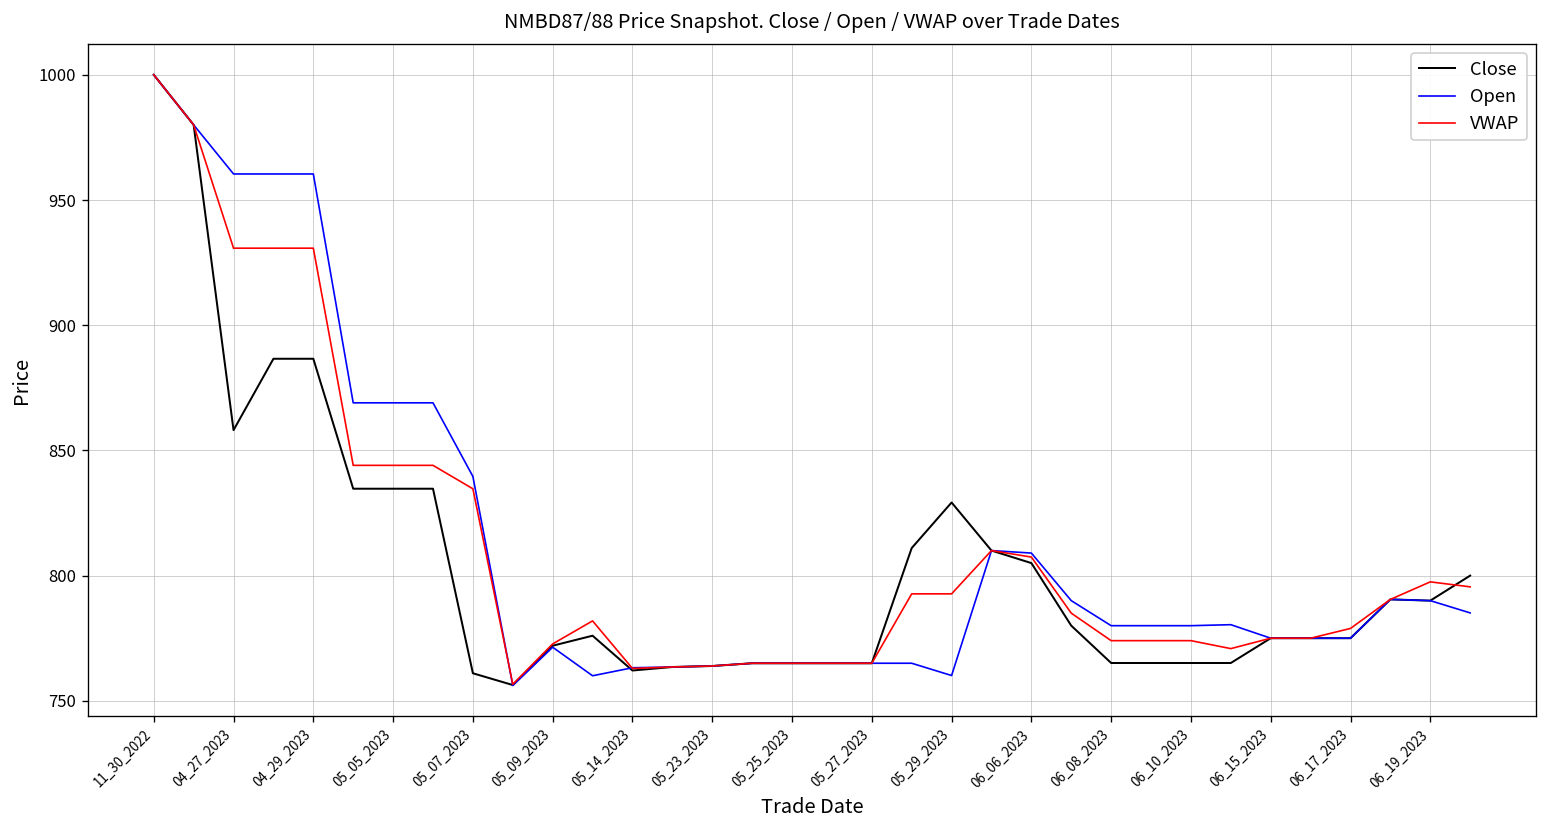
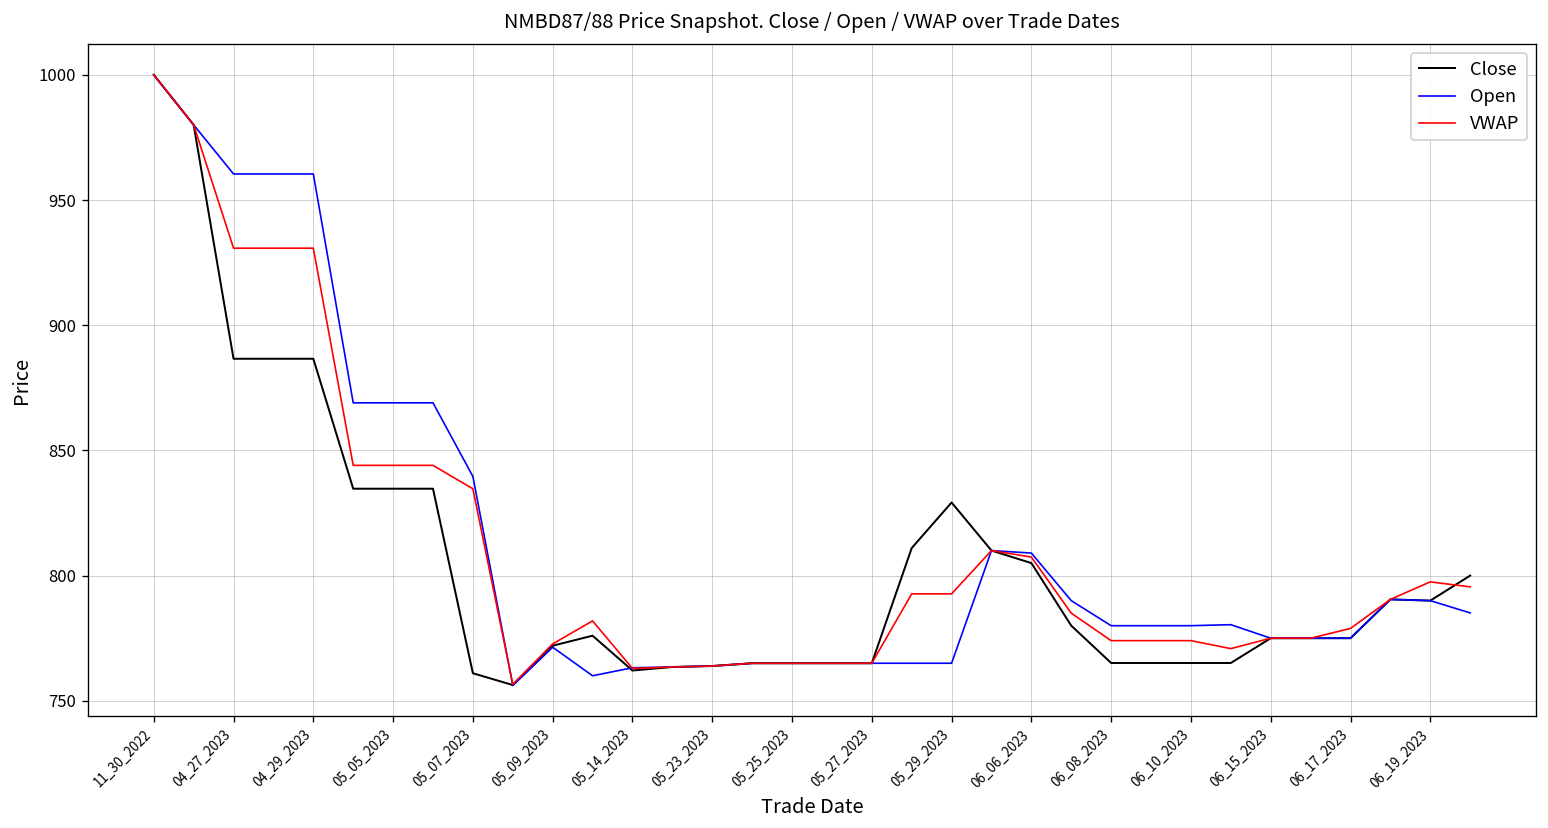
  {
    "Close": {
-     "04_27_2023": 858,
+     "04_27_2023": 887,
      "04_29_2023": 887,
      "05_05_2023": 835,
      "05_07_2023": 761,
      "05_29_2023": 829,
      "06_06_2023": 805,
      "06_08_2023": 765,
      "06_10_2023": 765
    },
    "Open": {
      "04_27_2023": 960,
      "04_29_2023": 960,
      "05_05_2023": 869,
      "05_07_2023": 840,
-     "05_29_2023": 760,
+     "05_29_2023": 765,
      "06_06_2023": 809,
      "06_08_2023": 780,
      "06_10_2023": 780
    },
    "VWAP": {
      "04_27_2023": 931,
      "04_29_2023": 931,
      "05_05_2023": 844,
      "05_07_2023": 835,
      "05_29_2023": 793,
      "06_06_2023": 807,
      "06_08_2023": 774,
      "06_10_2023": 774,
      "06_17_2023": 779,
      "06_19_2023": 798
    }
  }
